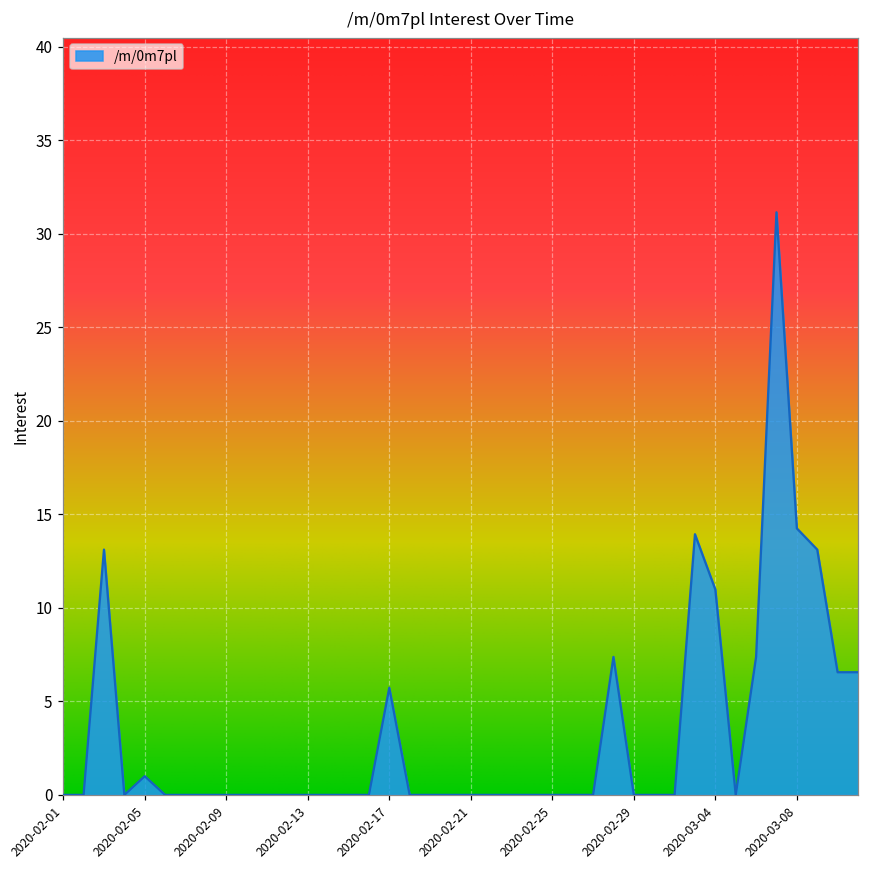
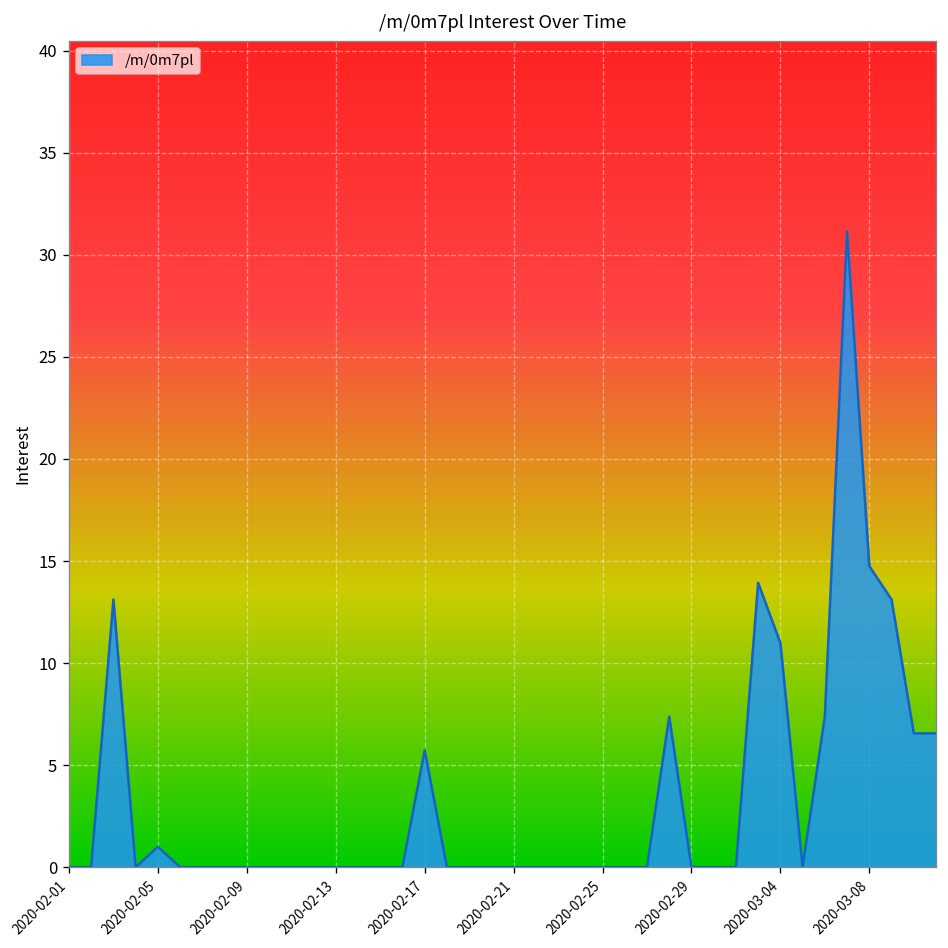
  {
    "2020-02-01": 0.0,
    "2020-02-05": 1.0,
    "2020-02-09": 0.0,
    "2020-02-13": 0.0,
    "2020-02-17": 5.7,
    "2020-02-21": 0.0,
    "2020-02-25": 0.0,
    "2020-02-29": 0.0,
    "2020-03-04": 11.0,
-   "2020-03-08": 14.2
+   "2020-03-08": 14.8
  }
